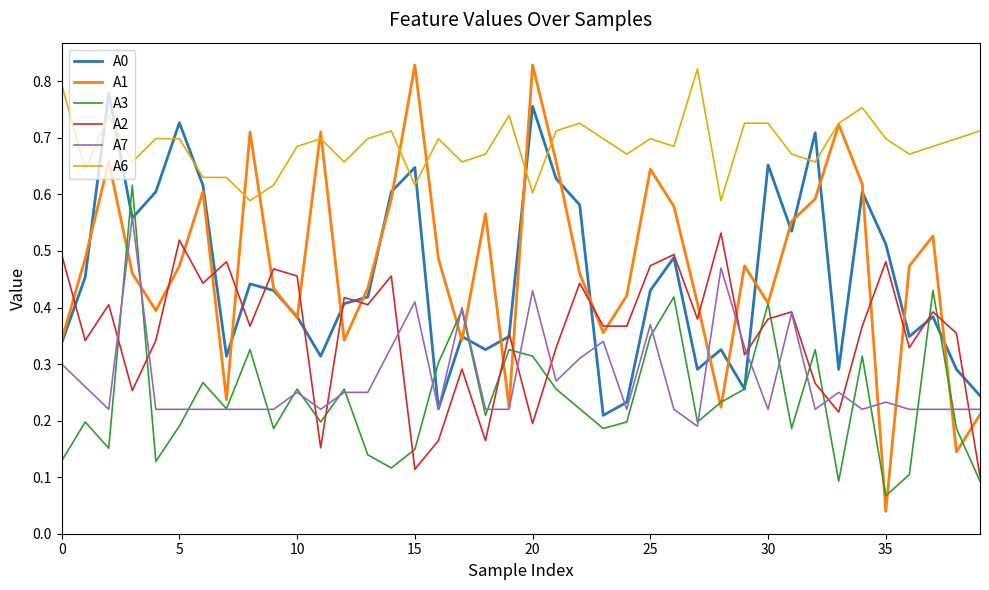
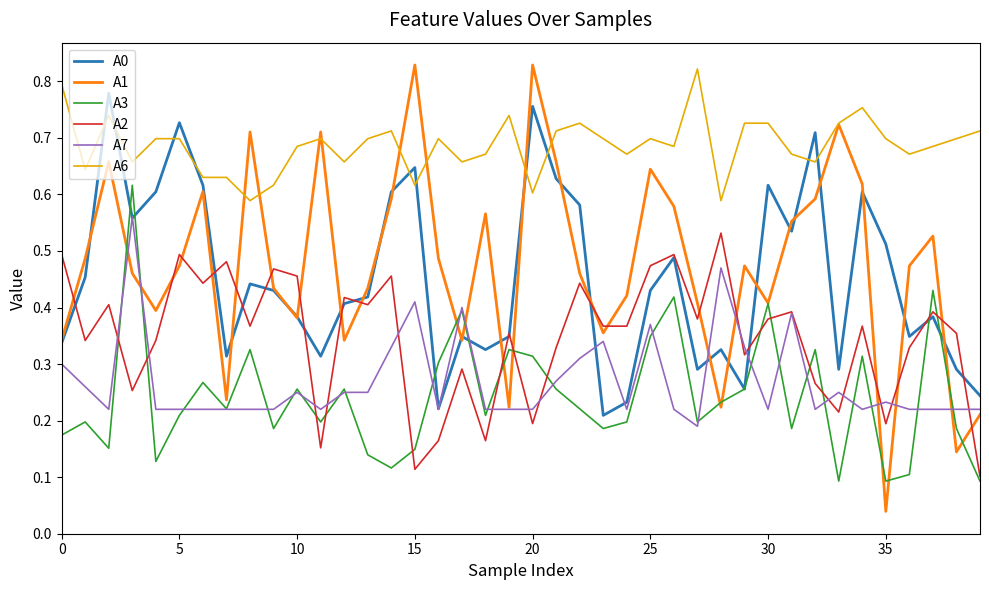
  {
    "A0": {
      "0": 0.34,
      "5": 0.73,
      "15": 0.65,
      "20": 0.76,
      "25": 0.43,
-     "30": 0.65,
+     "30": 0.62,
      "35": 0.51
    },
    "A3": {
-     "0": 0.13,
-     "5": 0.19,
+     "0": 0.17,
+     "5": 0.21,
      "10": 0.26,
      "15": 0.15,
      "20": 0.31,
      "25": 0.35,
-     "35": 0.07
+     "35": 0.09
    },
    "A2": {
      "0": 0.49,
-     "5": 0.52,
+     "5": 0.49,
      "10": 0.46,
      "15": 0.11,
      "20": 0.19,
      "25": 0.47,
      "30": 0.38,
-     "35": 0.48
+     "35": 0.19
    },
    "A7": {
      "0": 0.30,
      "5": 0.22,
      "10": 0.25,
      "15": 0.41,
-     "20": 0.43,
+     "20": 0.22,
      "25": 0.37,
      "30": 0.22,
      "35": 0.23
    }
  }
